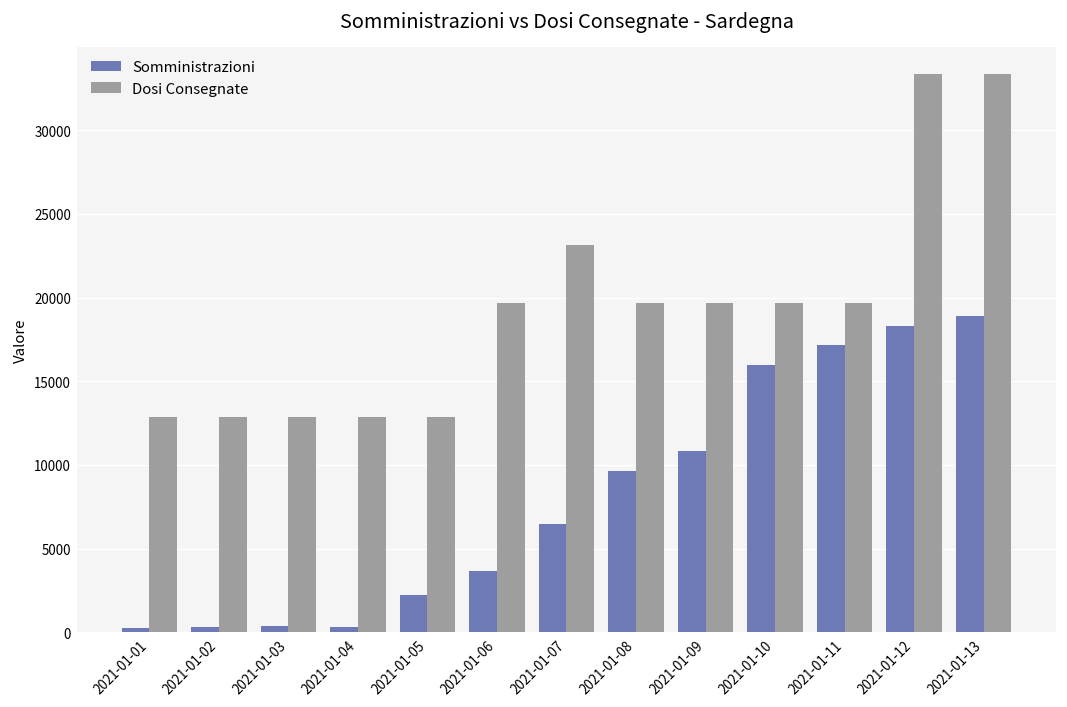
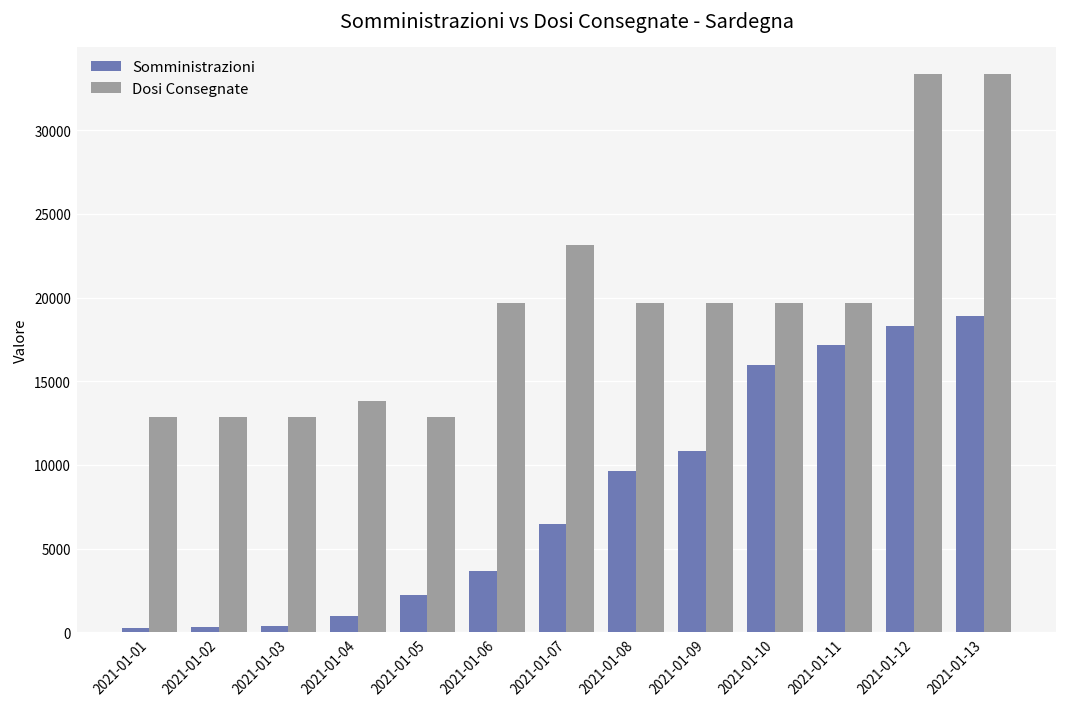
  {
    "Somministrazioni": {
      "2021-01-01": 200,
      "2021-01-02": 300,
      "2021-01-03": 400,
-     "2021-01-04": 300,
+     "2021-01-04": 1000,
      "2021-01-05": 2200,
      "2021-01-06": 3600,
      "2021-01-07": 6500,
      "2021-01-08": 9600,
      "2021-01-09": 10800,
      "2021-01-10": 16000,
      "2021-01-11": 17200,
      "2021-01-12": 18300,
      "2021-01-13": 18900
    },
    "Dosi Consegnate": {
      "2021-01-01": 12900,
      "2021-01-02": 12900,
      "2021-01-03": 12900,
-     "2021-01-04": 12900,
+     "2021-01-04": 13800,
      "2021-01-05": 12900,
      "2021-01-06": 19700,
      "2021-01-07": 23100,
      "2021-01-08": 19700,
      "2021-01-09": 19700,
      "2021-01-10": 19700,
      "2021-01-11": 19700,
      "2021-01-12": 33300,
      "2021-01-13": 33300
    }
  }
